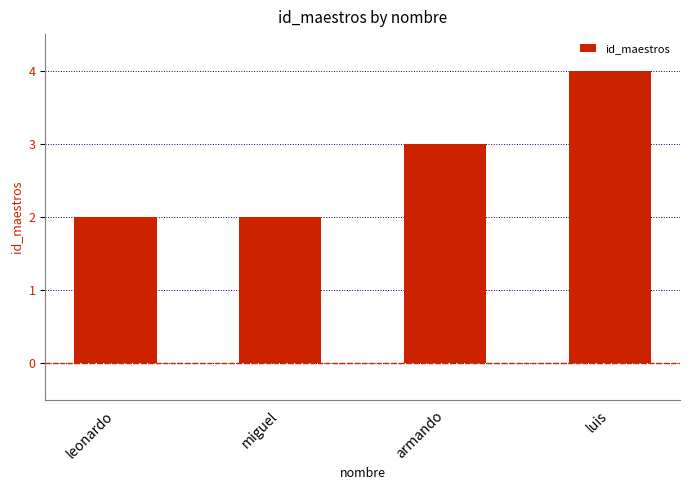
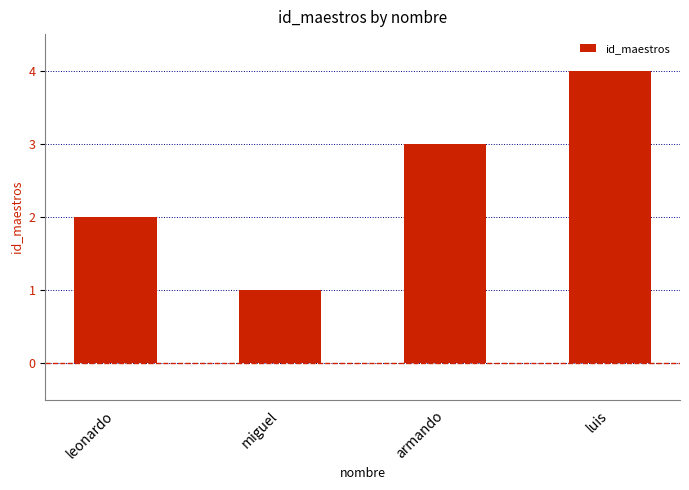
  {
    "leonardo": 2,
-   "miguel": 2,
+   "miguel": 1,
    "armando": 3,
    "luis": 4
  }
